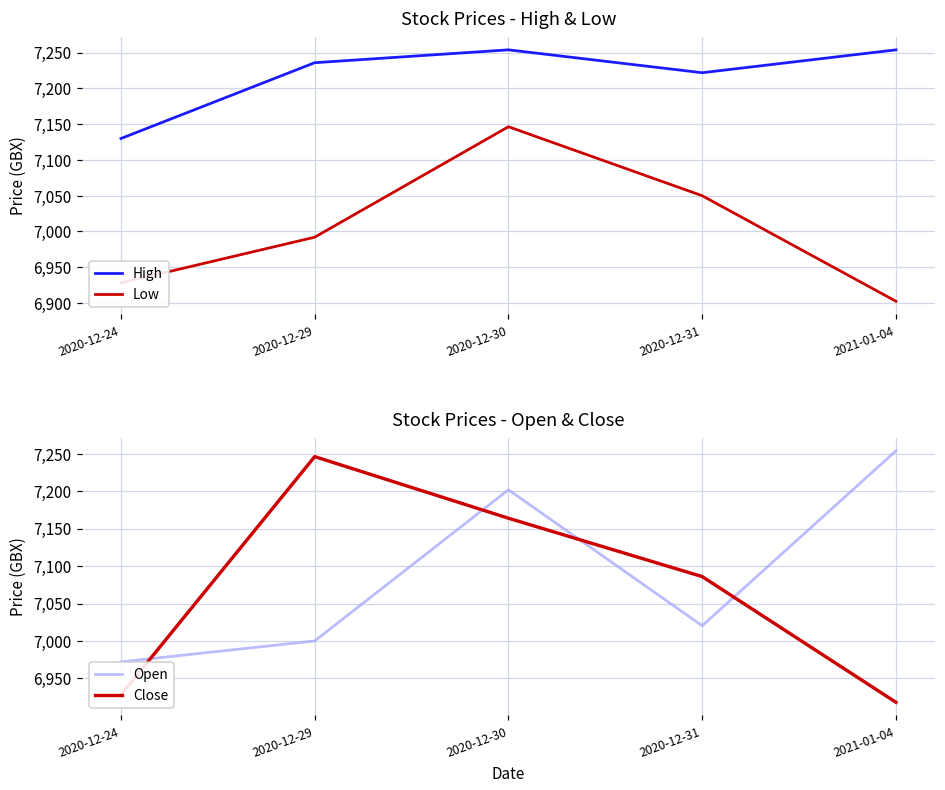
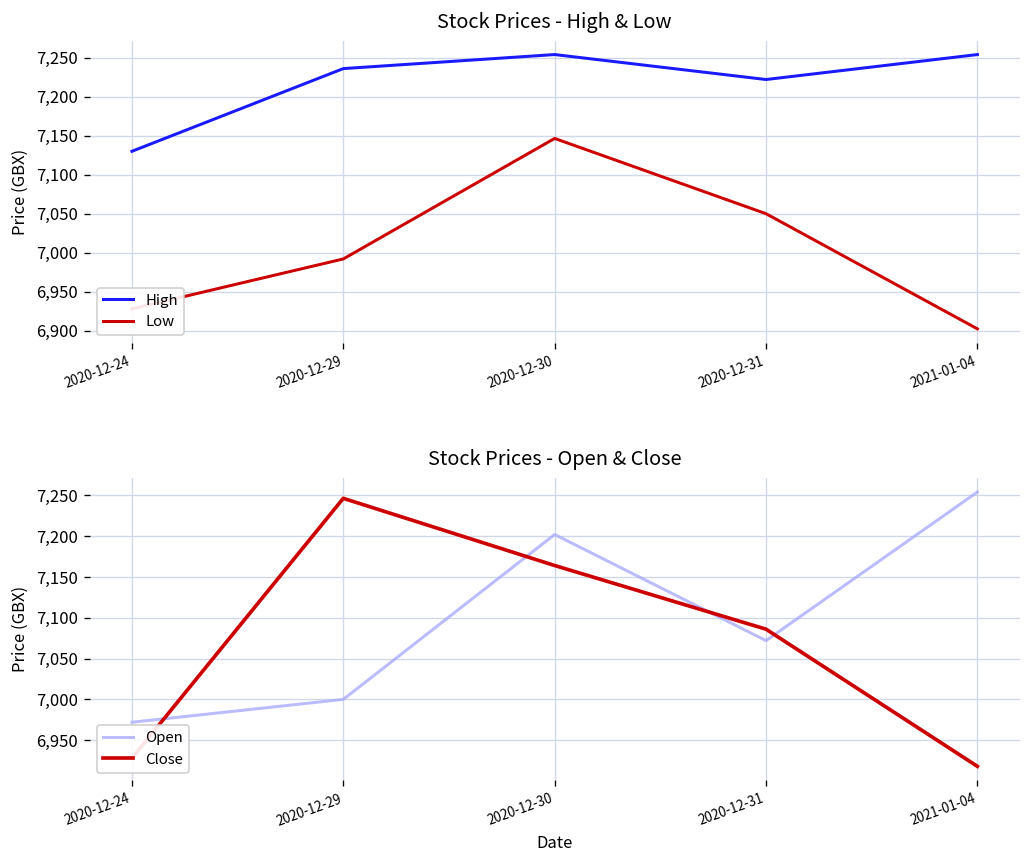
  {
    "Stock Prices - High & Low": {
      "High": {
        "2020-12-24": "7,130",
        "2020-12-29": "7,240",
        "2020-12-30": "7,250",
        "2020-12-31": "7,220",
        "2021-01-04": "7,250"
      },
      "Low": {
        "2020-12-29": "6,990",
        "2020-12-30": "7,150",
        "2020-12-31": "7,050",
        "2021-01-04": "6,900"
      }
    },
    "Stock Prices - Open & Close": {
      "Open": {
        "2020-12-29": "7,000",
        "2020-12-30": "7,200",
-       "2020-12-31": "7,020",
+       "2020-12-31": "7,070",
        "2021-01-04": "7,250"
      },
      "Close": {
        "2020-12-29": "7,250",
        "2020-12-30": "7,160",
        "2020-12-31": "7,090",
        "2021-01-04": "6,920"
      }
    }
  }
